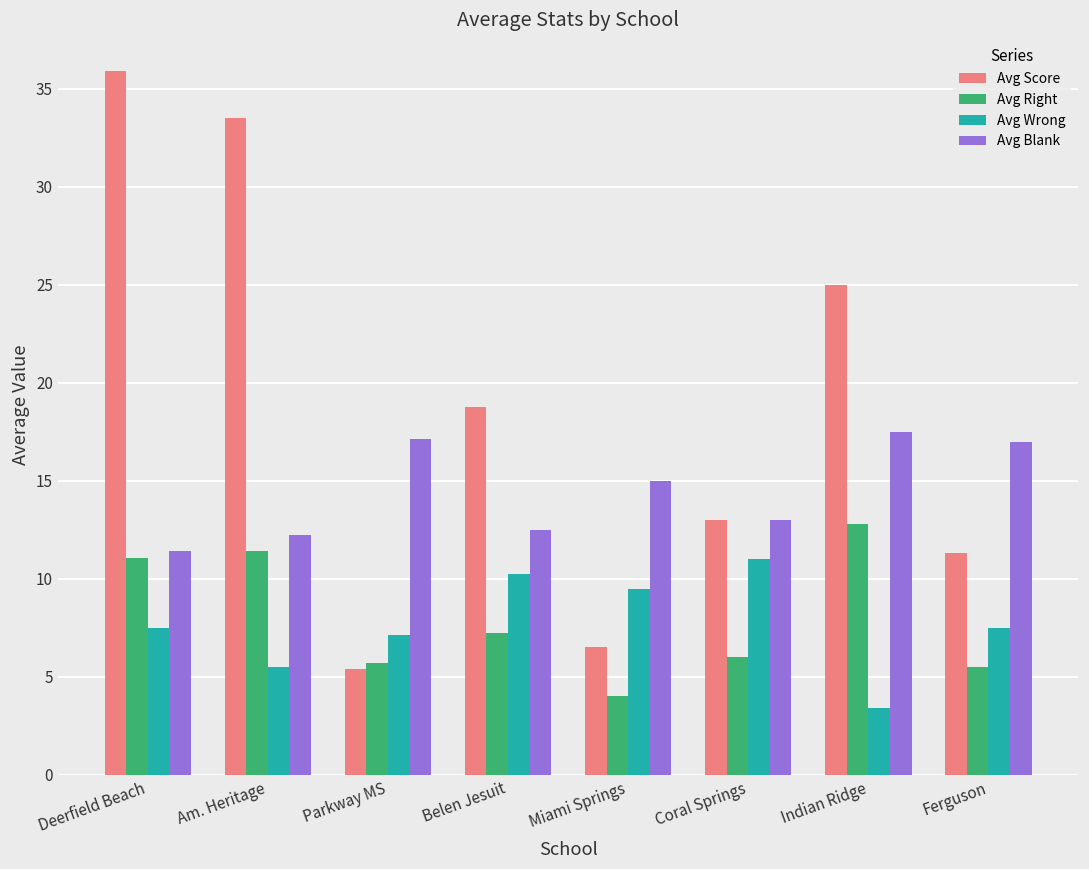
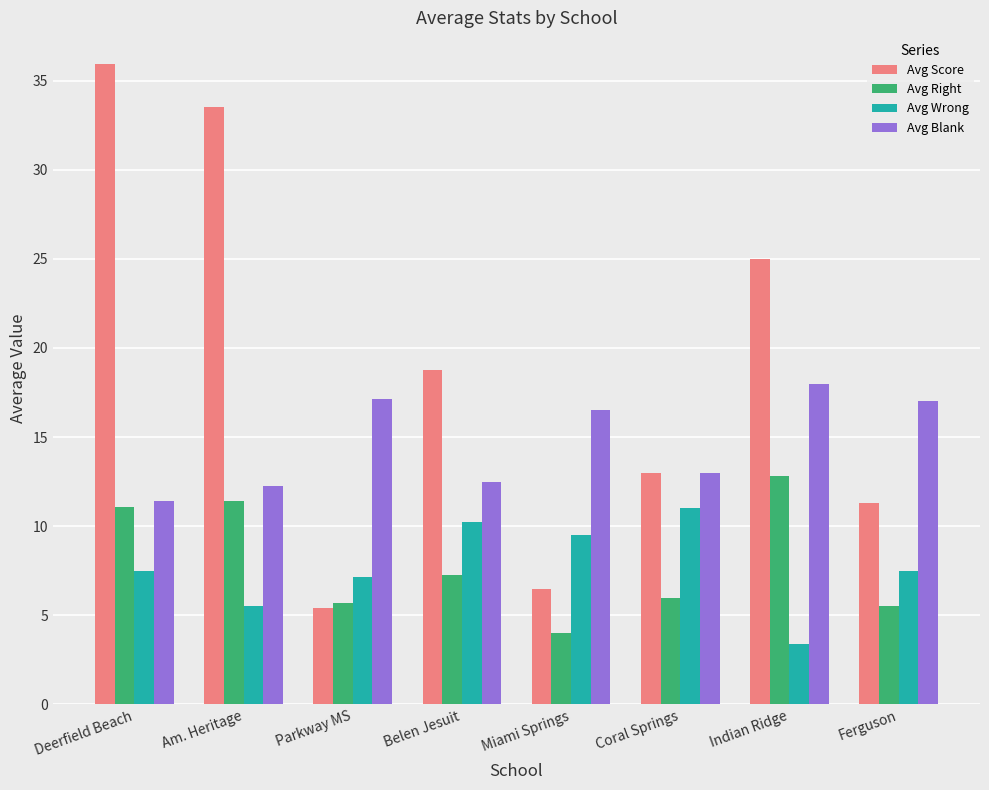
  {
    "Avg Score": {
      "Deerfield Beach": 35.9,
      "Am. Heritage": 33.5,
      "Parkway MS": 5.4,
      "Belen Jesuit": 18.8,
      "Miami Springs": 6.5,
      "Coral Springs": 13.0,
      "Indian Ridge": 25.0,
      "Ferguson": 11.3
    },
    "Avg Right": {
      "Deerfield Beach": 11.1,
      "Am. Heritage": 11.4,
      "Parkway MS": 5.7,
      "Belen Jesuit": 7.3,
      "Miami Springs": 4.0,
      "Coral Springs": 6.0,
      "Indian Ridge": 12.8,
      "Ferguson": 5.5
    },
    "Avg Wrong": {
      "Deerfield Beach": 7.5,
      "Am. Heritage": 5.5,
      "Parkway MS": 7.1,
      "Belen Jesuit": 10.3,
      "Miami Springs": 9.5,
      "Coral Springs": 11.0,
      "Indian Ridge": 3.4,
      "Ferguson": 7.5
    },
    "Avg Blank": {
      "Deerfield Beach": 11.4,
      "Am. Heritage": 12.3,
      "Parkway MS": 17.1,
      "Belen Jesuit": 12.5,
-     "Miami Springs": 15.0,
+     "Miami Springs": 16.5,
      "Coral Springs": 13.0,
-     "Indian Ridge": 17.5,
+     "Indian Ridge": 18.0,
      "Ferguson": 17.0
    }
  }
